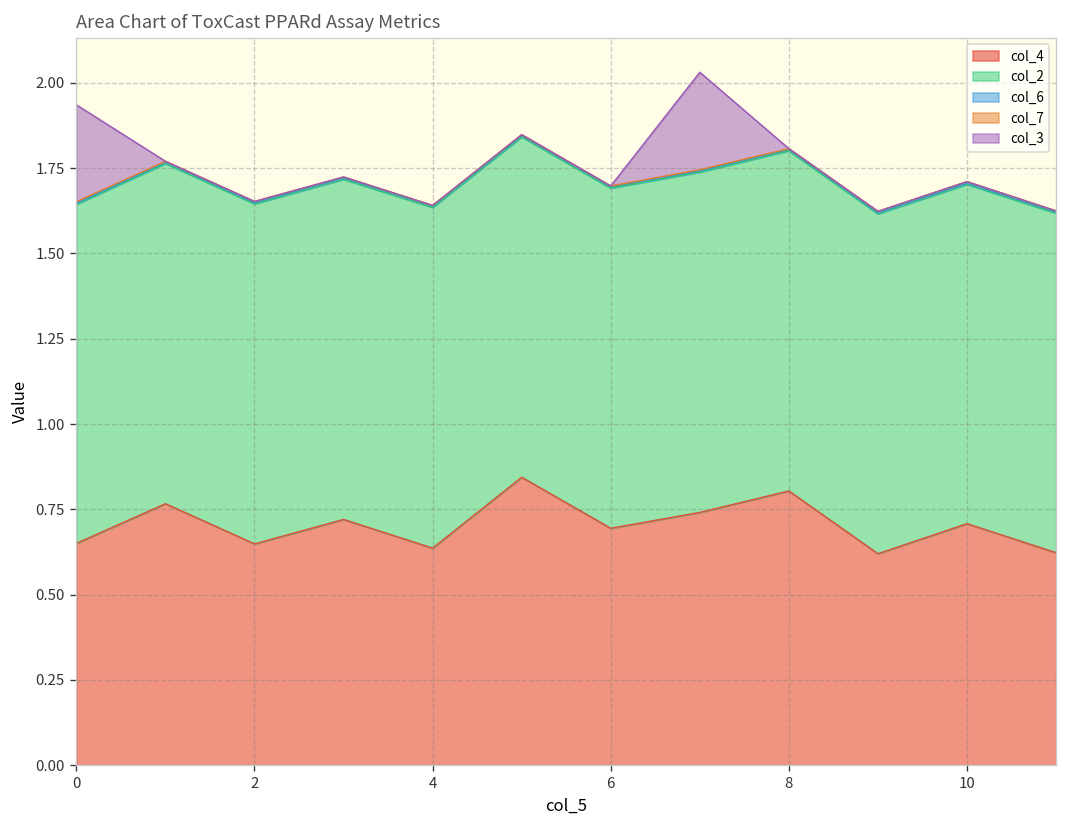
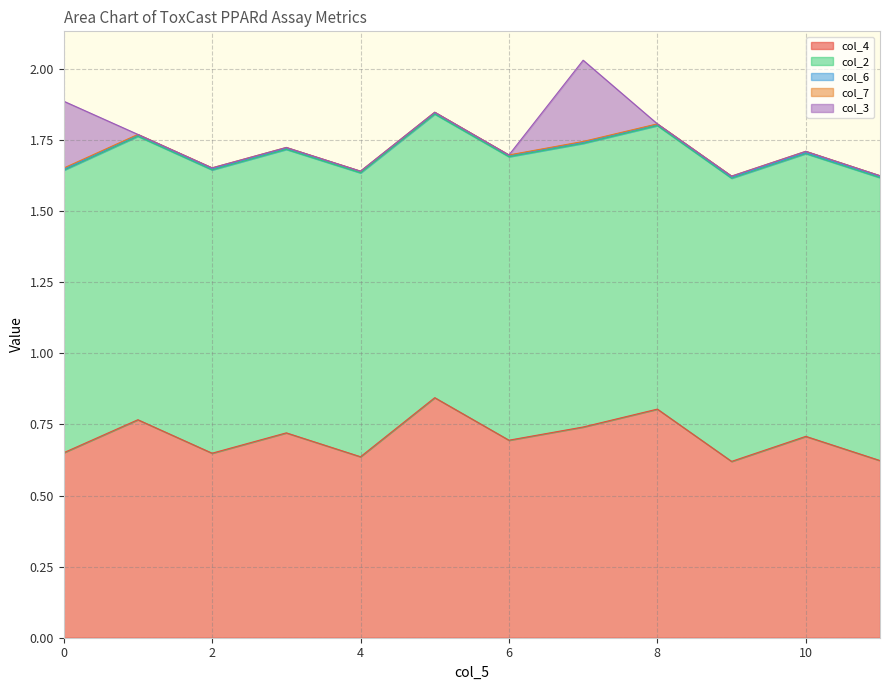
  {
    "col_3": {
-     "0": 0.28
+     "0": 0.24
    }
  }
